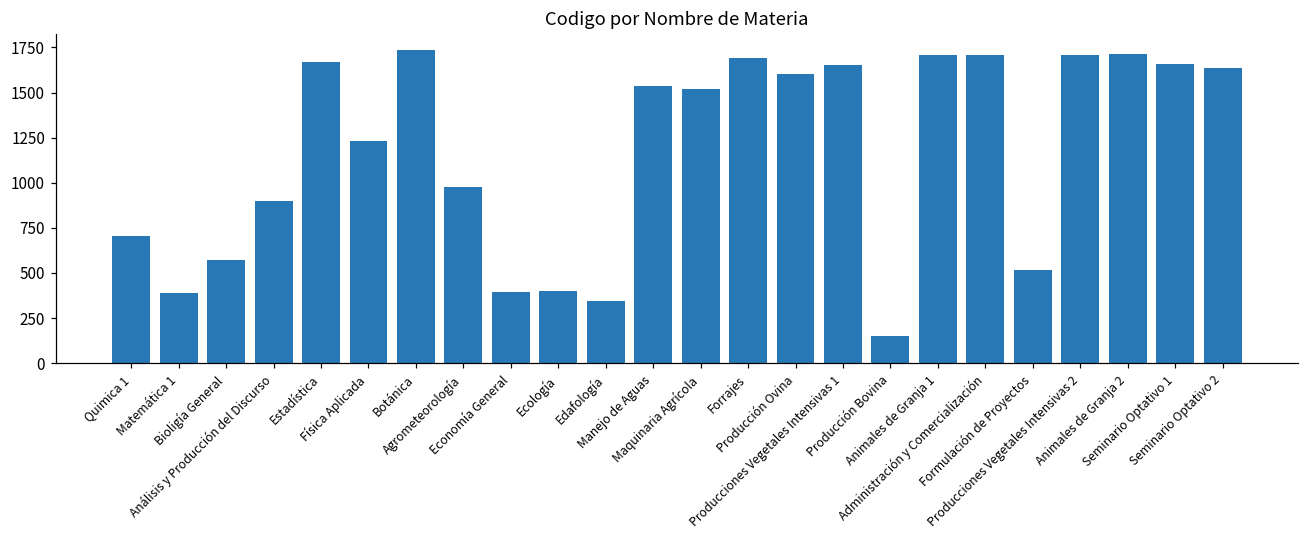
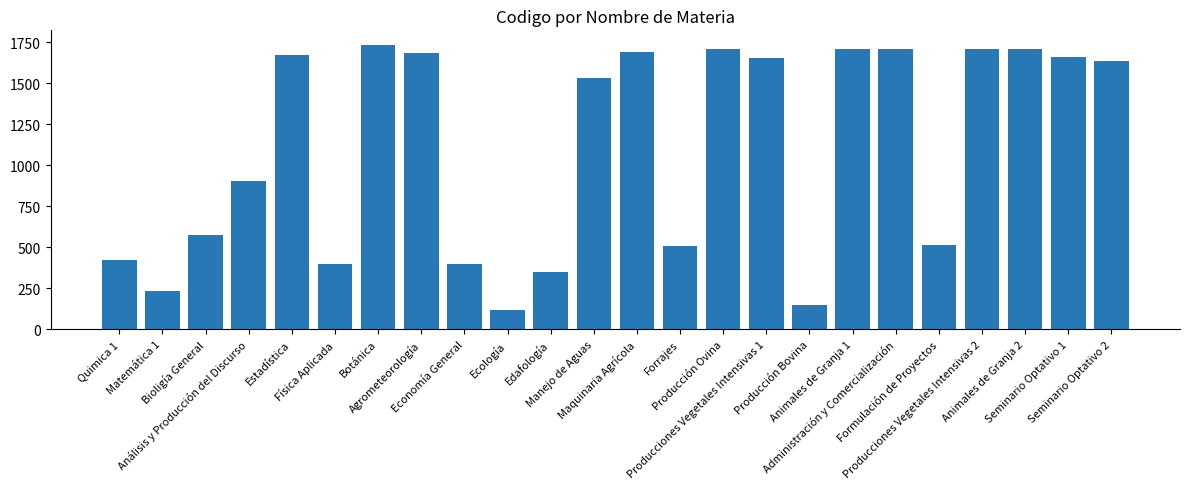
  {
-   "Quimica 1": 700,
-   "Matemática 1": 390,
+   "Quimica 1": 420,
+   "Matemática 1": 240,
    "Bioligía General": 570,
    "Análisis y Producción del Discurso": 900,
    "Estadística": 1670,
-   "Física Aplicada": 1230,
+   "Física Aplicada": 400,
    "Botánica": 1740,
-   "Agrometeorología": 980,
+   "Agrometeorología": 1690,
    "Economía General": 400,
-   "Ecología": 400,
+   "Ecología": 120,
    "Edafología": 350,
    "Manejo de Aguas": 1530,
-   "Maquinaria Agrícola": 1520,
-   "Forrajes": 1690,
-   "Producción Ovina": 1600,
+   "Maquinaria Agrícola": 1690,
+   "Forrajes": 510,
+   "Producción Ovina": 1710,
    "Producciones Vegetales Intensivas 1": 1650,
    "Producción Bovina": 150,
    "Animales de Granja 1": 1710,
    "Administración y Comercialización": 1710,
    "Formulación de Proyectos": 520,
    "Producciones Vegetales Intensivas 2": 1710,
    "Animales de Granja 2": 1710,
    "Seminario Optativo 1": 1660,
    "Seminario Optativo 2": 1640
  }
